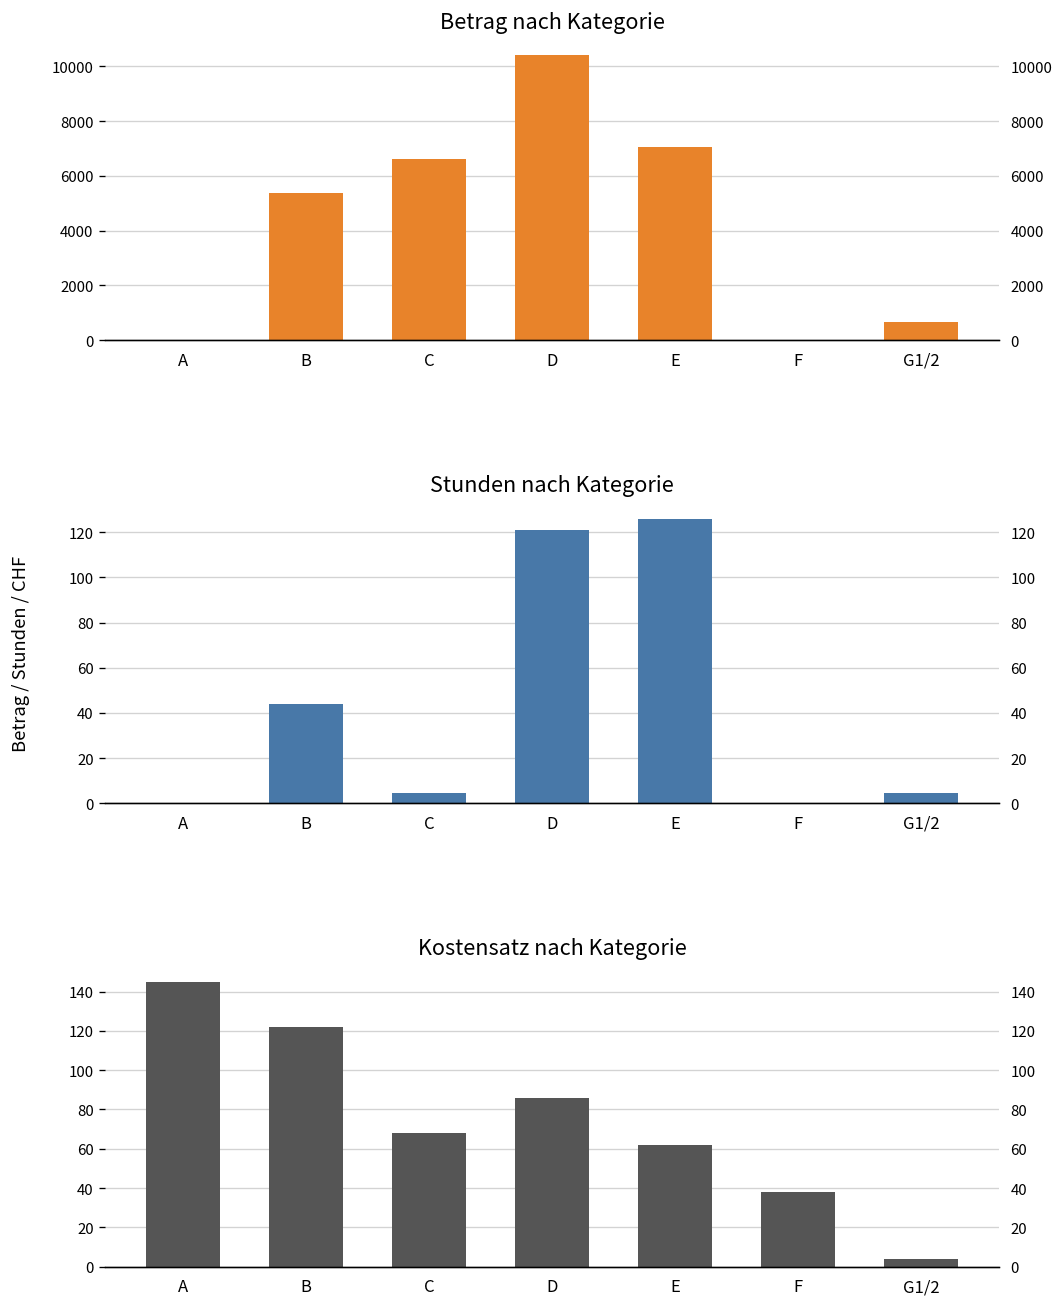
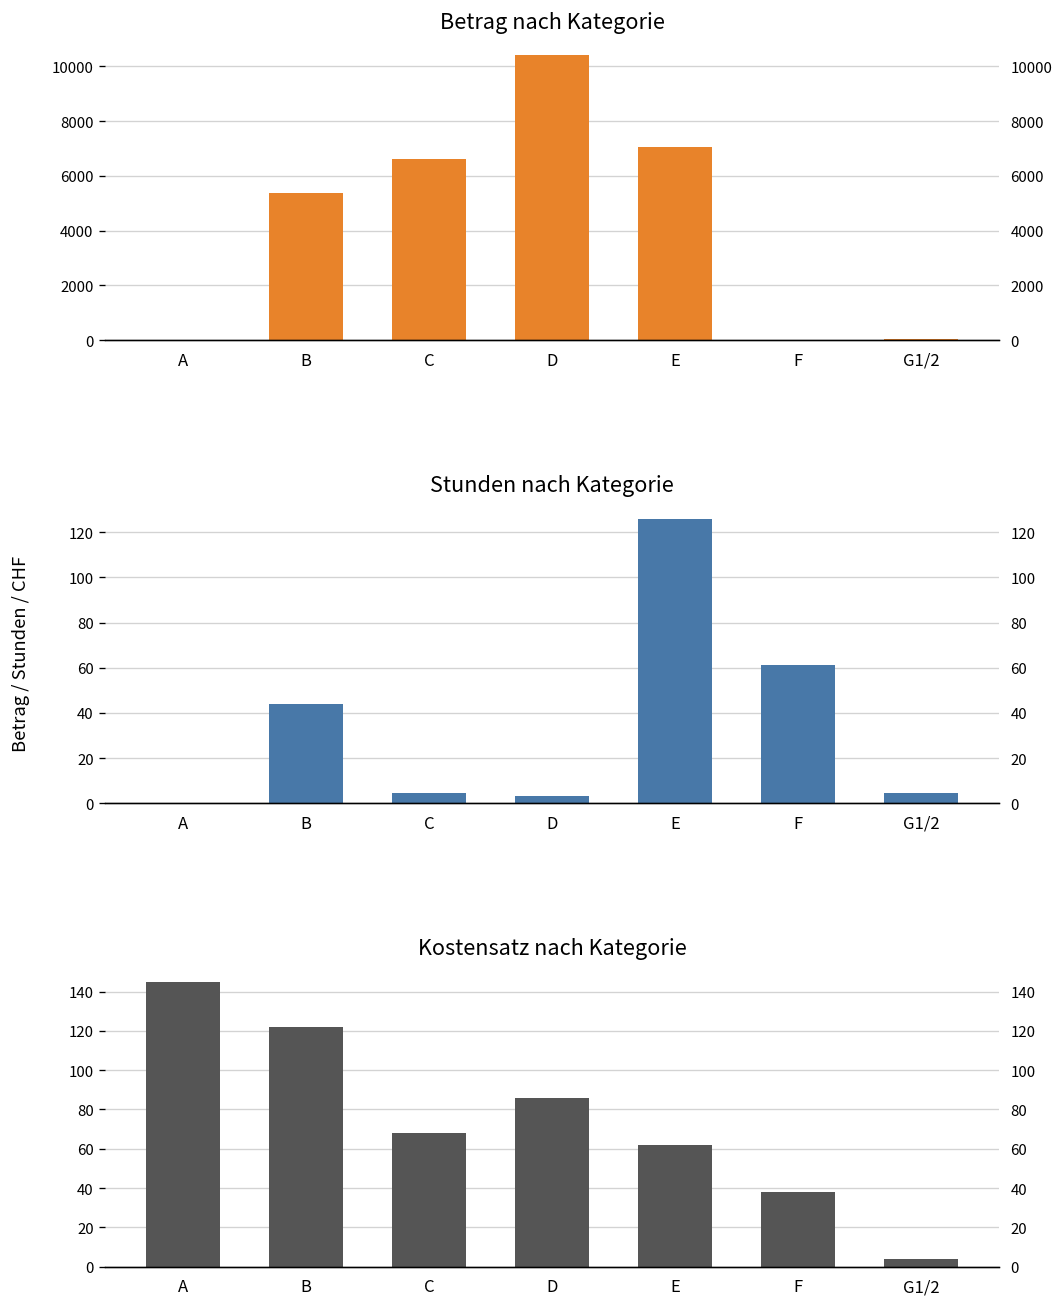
  {
    "Betrag nach Kategorie": {
      "A": 0,
      "B": 5400,
      "C": 6600,
      "D": 10400,
      "E": 7000,
      "F": 0,
-     "G1/2": 700
+     "G1/2": 0
    },
    "Stunden nach Kategorie": {
      "A": 0,
      "B": 44,
      "C": 5,
-     "D": 121,
+     "D": 3,
      "E": 126,
-     "F": 0,
+     "F": 61,
      "G1/2": 5
    },
    "Kostensatz nach Kategorie": {
      "A": 145,
      "B": 122,
      "C": 68,
      "D": 86,
      "E": 62,
      "F": 38,
      "G1/2": 4
    }
  }
